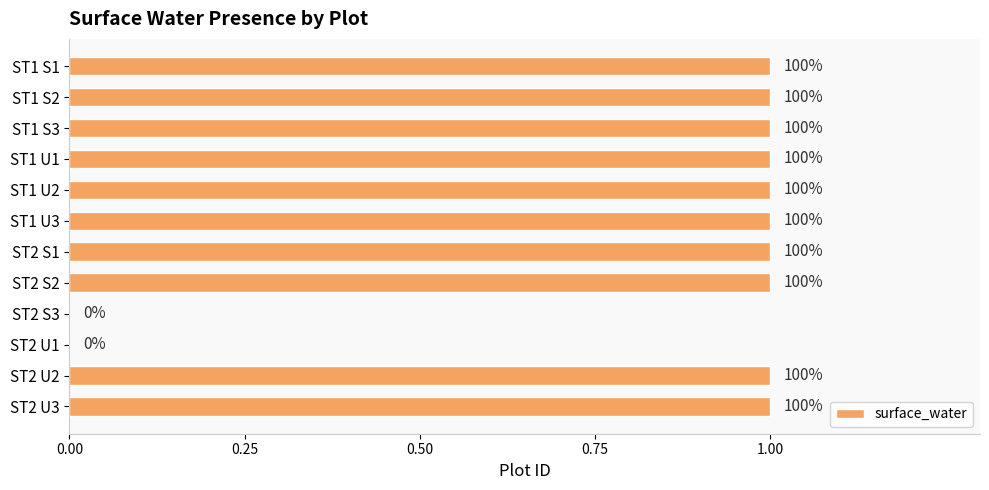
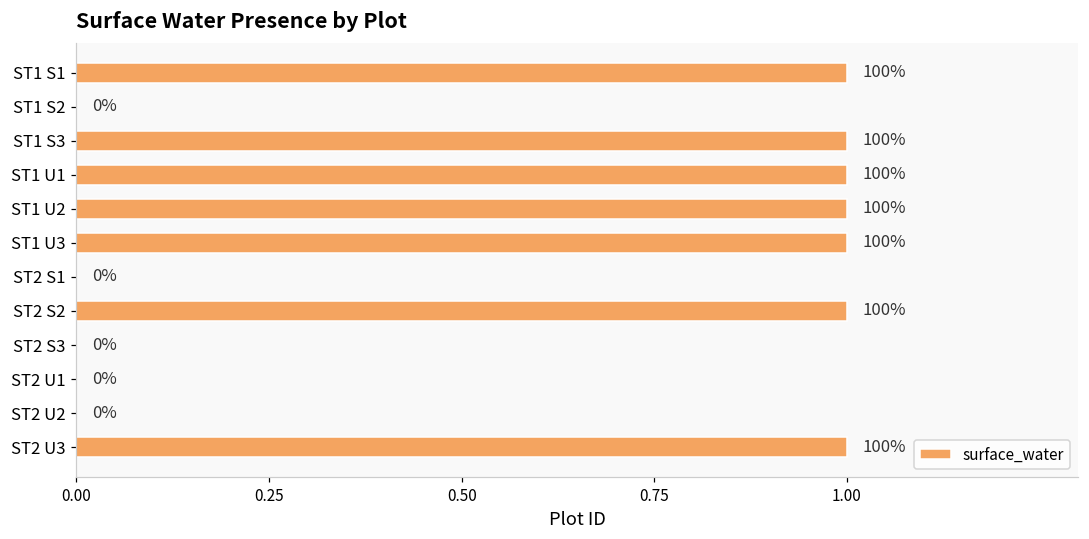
  {
    "ST1 S1": "100%",
-   "ST1 S2": "100%",
+   "ST1 S2": "0%",
    "ST1 S3": "100%",
    "ST1 U1": "100%",
    "ST1 U2": "100%",
    "ST1 U3": "100%",
-   "ST2 S1": "100%",
+   "ST2 S1": "0%",
    "ST2 S2": "100%",
    "ST2 S3": "0%",
    "ST2 U1": "0%",
-   "ST2 U2": "100%",
+   "ST2 U2": "0%",
    "ST2 U3": "100%"
  }
